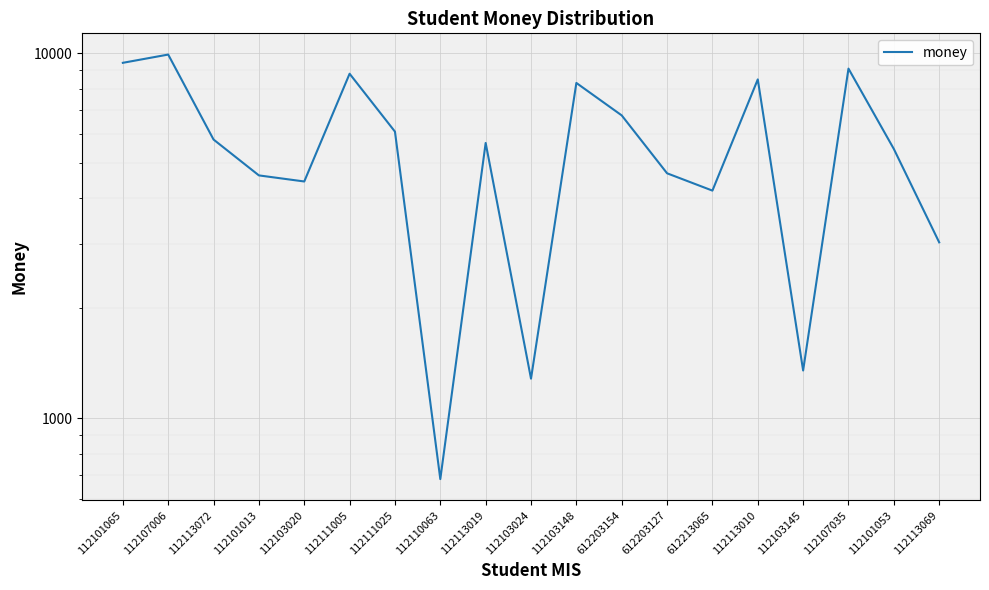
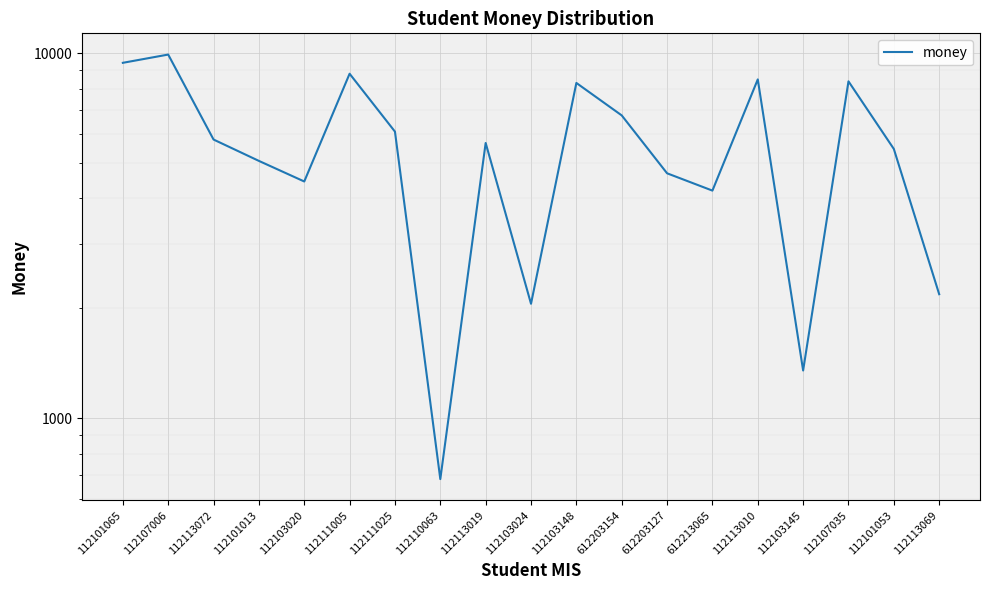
  {
    "112101065": 9400,
    "112107006": 9900,
    "112113072": 5800,
-   "112101013": 4600,
+   "112101013": 5100,
    "112103020": 4500,
    "112111005": 8800,
    "112111025": 6100,
    "112110063": 680,
    "112113019": 5700,
-   "112103024": 1280,
+   "112103024": 2100,
    "112103148": 8300,
    "612203154": 6800,
    "612203127": 4700,
    "612213065": 4200,
    "112113010": 8500,
    "112103145": 1350,
-   "112107035": 9100,
+   "112107035": 8400,
    "112101053": 5500,
-   "112113069": 3000
+   "112113069": 2200
  }
